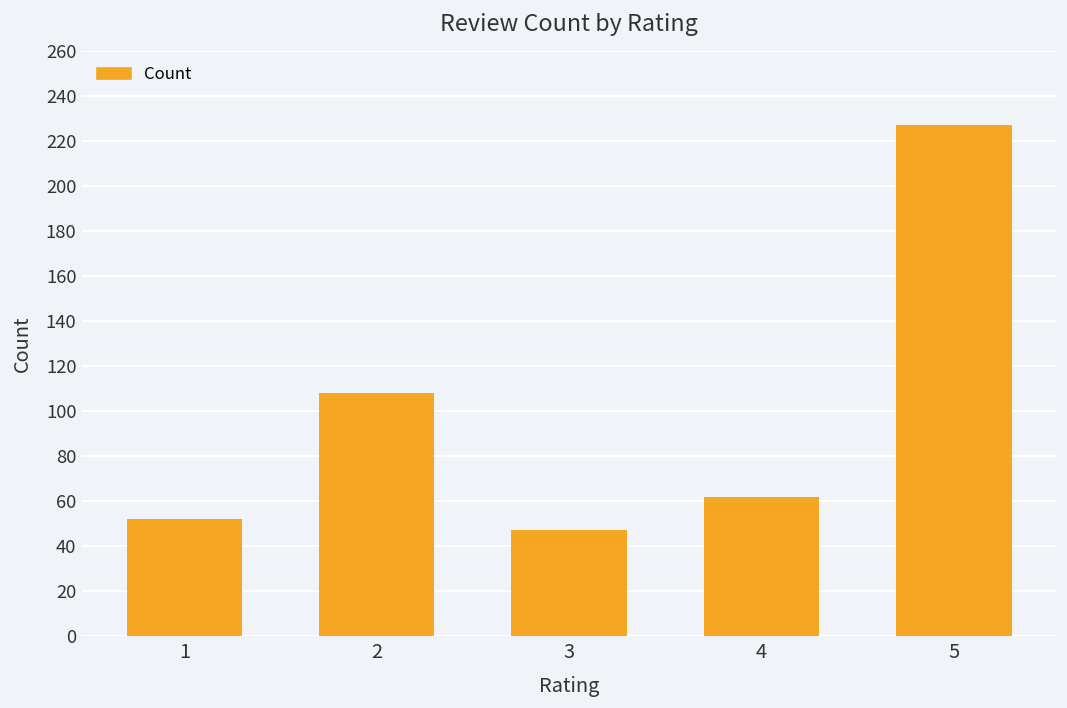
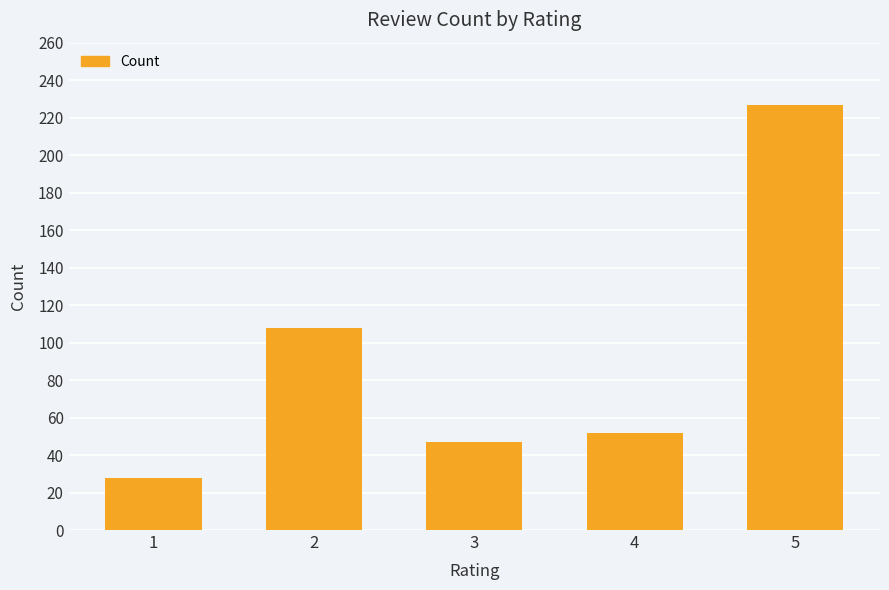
  {
-   "1": 52,
+   "1": 28,
    "2": 108,
    "3": 47,
-   "4": 62,
+   "4": 52,
    "5": 227
  }
